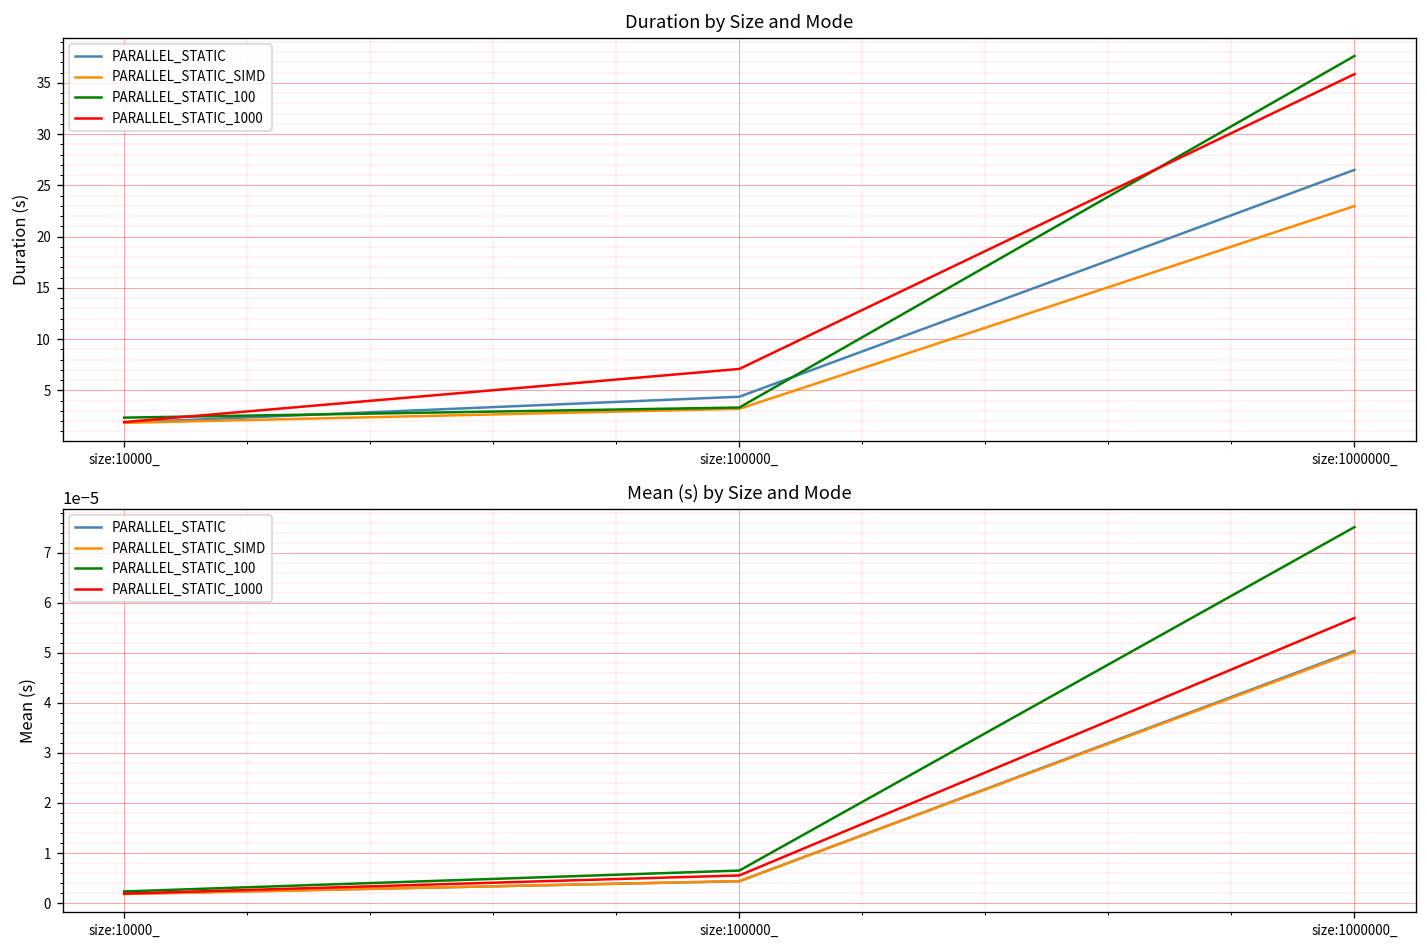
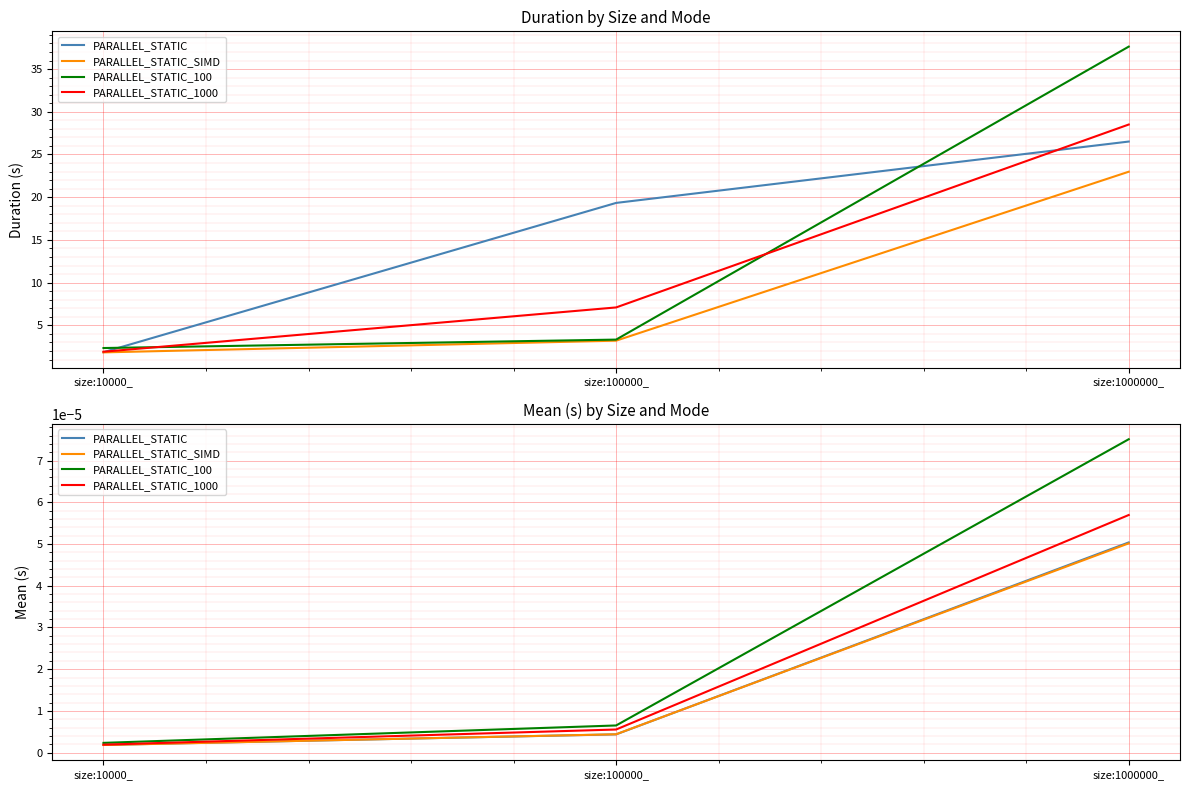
  {
    "Duration by Size and Mode": {
      "PARALLEL_STATIC": {
-       "size:100000_": 4,
+       "size:100000_": 19,
        "size:1000000_": 27
      },
      "PARALLEL_STATIC_SIMD": {
        "size:1000000_": 23
      },
      "PARALLEL_STATIC_100": {
        "size:10000_": 2,
        "size:1000000_": 38
      },
      "PARALLEL_STATIC_1000": {
        "size:100000_": 7,
-       "size:1000000_": 36
+       "size:1000000_": 29
      }
    },
    "Mean (s) by Size and Mode": {
      "PARALLEL_STATIC_100": {
        "size:100000_": 0.000006,
        "size:1000000_": 0.000075
      },
      "PARALLEL_STATIC_1000": {
        "size:100000_": 0.000006,
        "size:1000000_": 0.000057
      }
    }
  }
